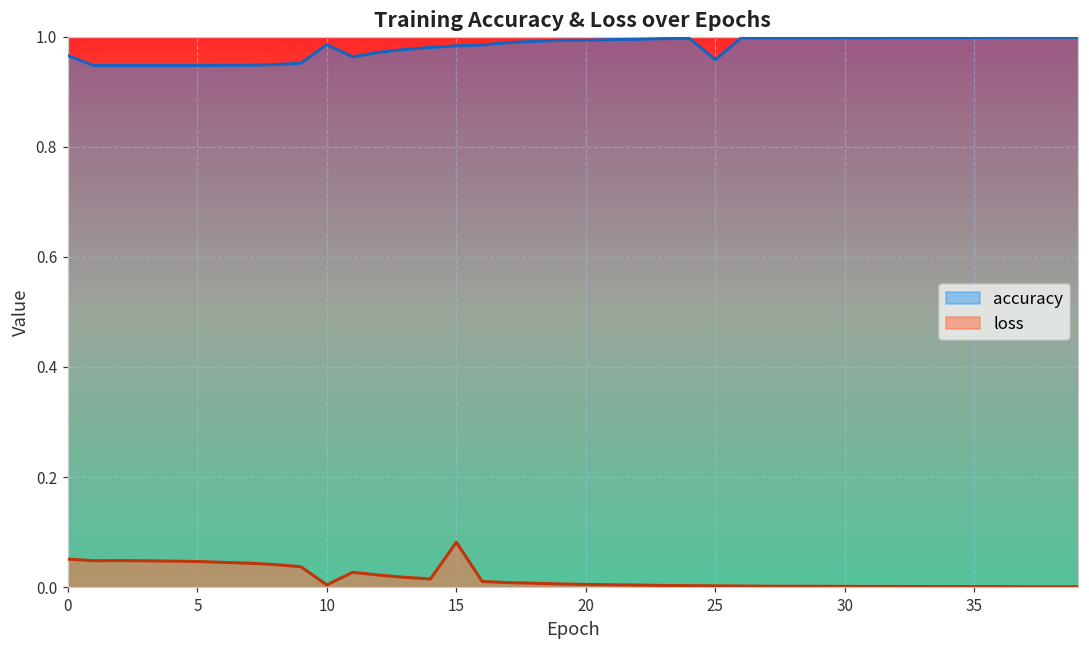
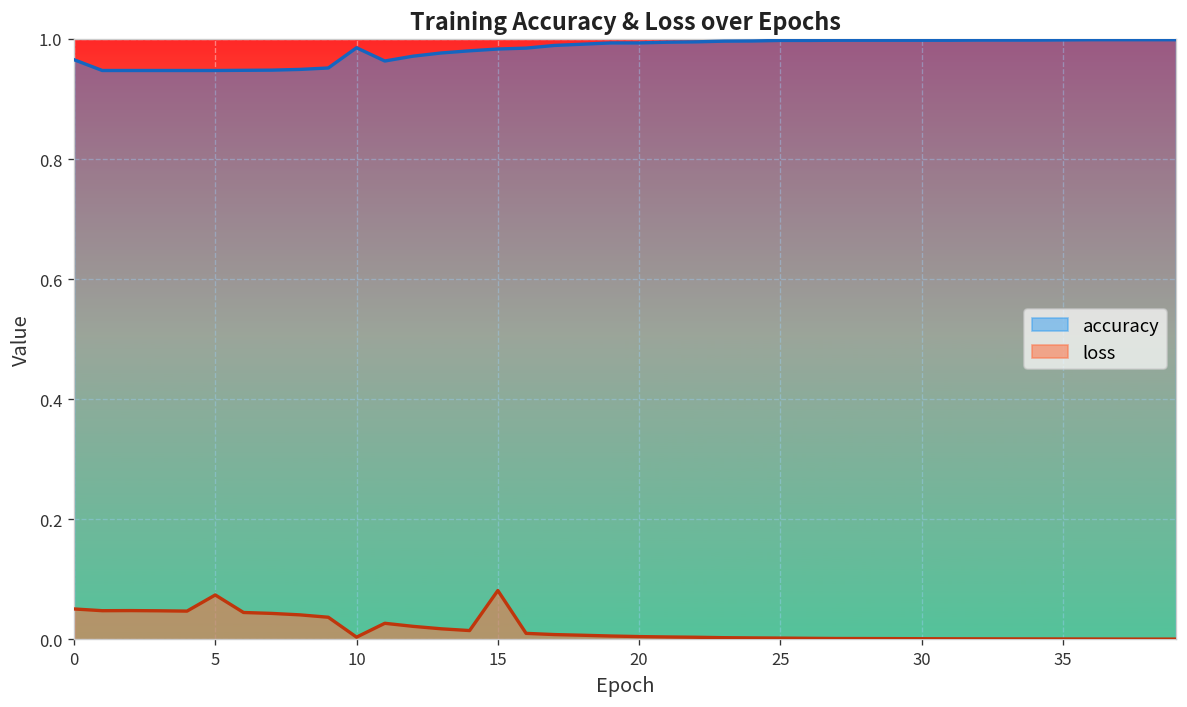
  {
    "accuracy": {
      "0": 0.97,
      "5": 0.95,
      "10": 0.99,
      "15": 0.98,
      "20": 0.99,
-     "25": 0.96,
+     "25": 1.00,
      "30": 1.00,
      "35": 1.00
    },
    "loss": {
      "0": 0.05,
-     "5": 0.05,
+     "5": 0.07,
      "10": 0.00,
      "15": 0.08,
      "20": 0.00,
      "25": 0.00,
      "30": 0.00,
      "35": 0.00
    }
  }
